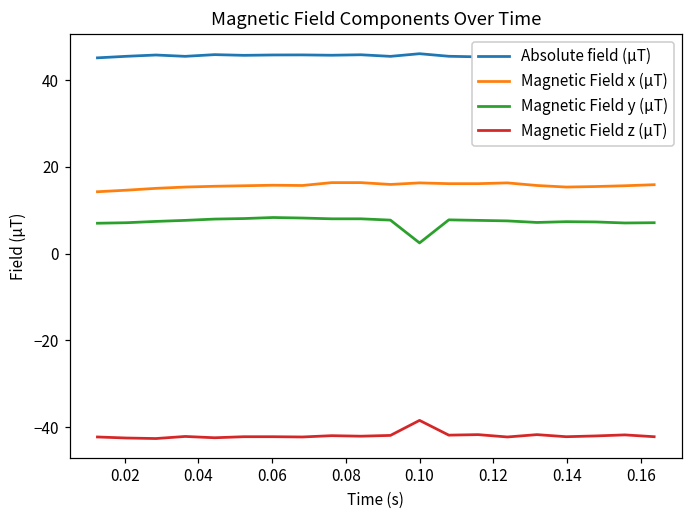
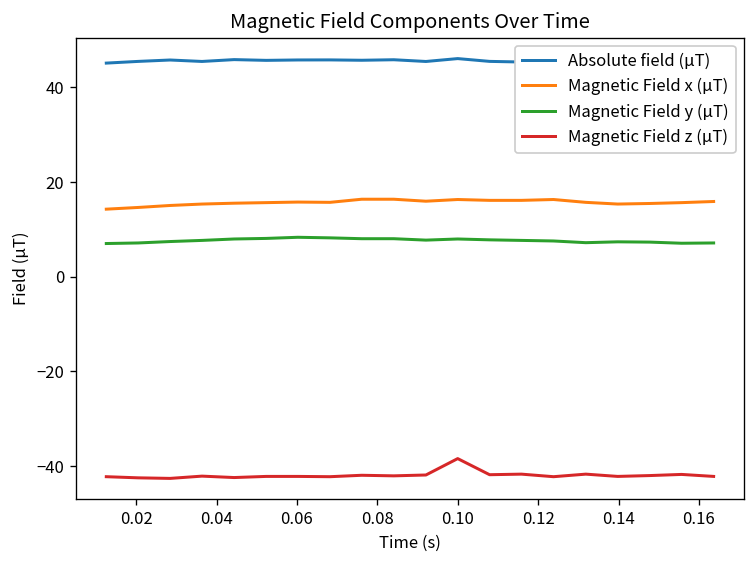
  {
    "Absolute field (µT)": {
      "0.10": 46
    },
    "Magnetic Field x (µT)": {
      "0.10": 16
    },
    "Magnetic Field y (µT)": {
-     "0.10": 2
+     "0.10": 8
    },
    "Magnetic Field z (µT)": {
      "0.10": -38
    }
  }
